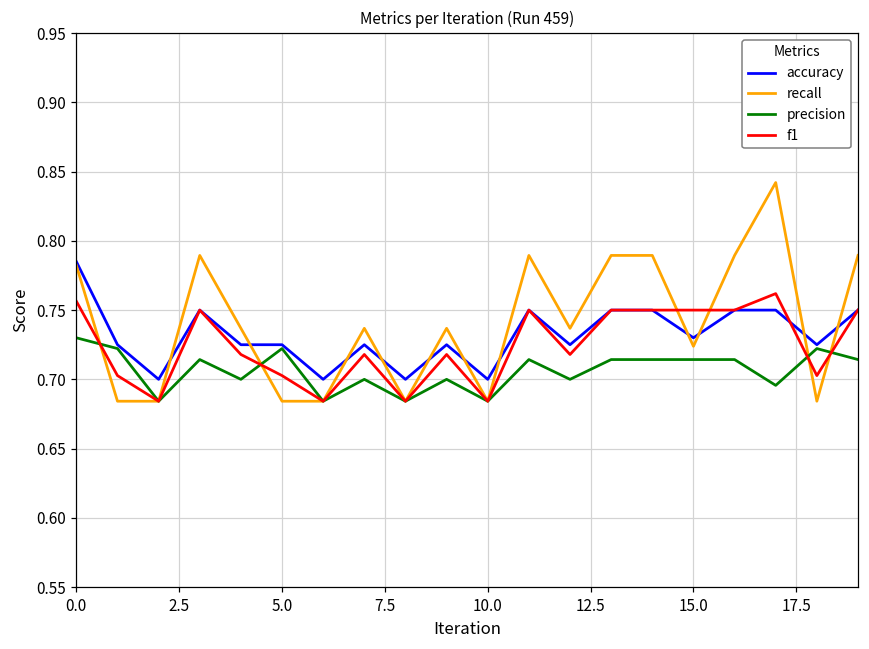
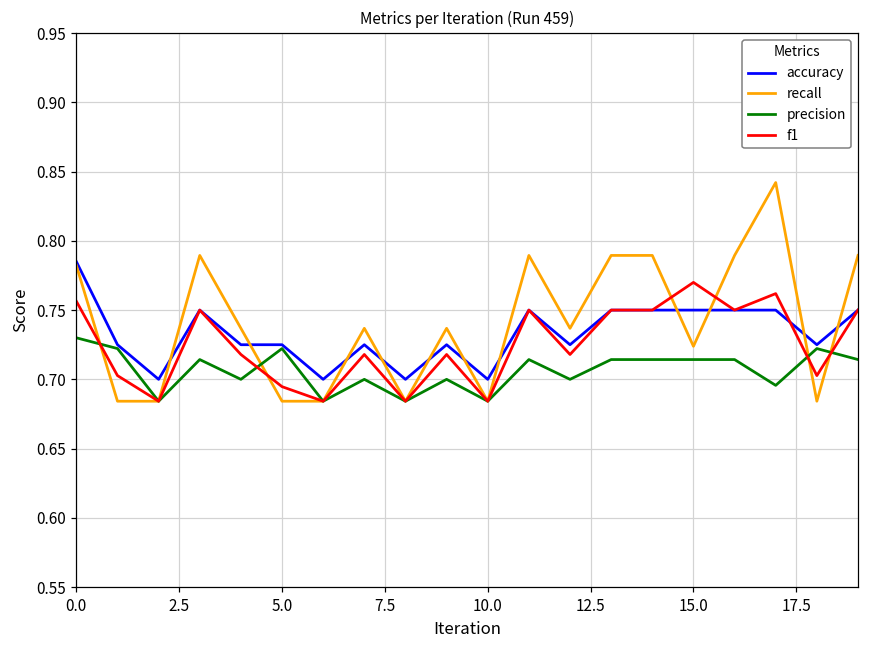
  {
    "accuracy": {
      "0.0": 0.785,
      "5.0": 0.725,
      "10.0": 0.70,
-     "15.0": 0.73
+     "15.0": 0.75
    },
    "recall": {
      "0.0": 0.782,
      "5.0": 0.684,
      "15.0": 0.724
    },
    "precision": {
      "0.0": 0.730,
      "5.0": 0.722,
      "15.0": 0.714
    },
    "f1": {
      "0.0": 0.756,
-     "5.0": 0.703,
-     "15.0": 0.75
+     "5.0": 0.695,
+     "15.0": 0.77
    }
  }
